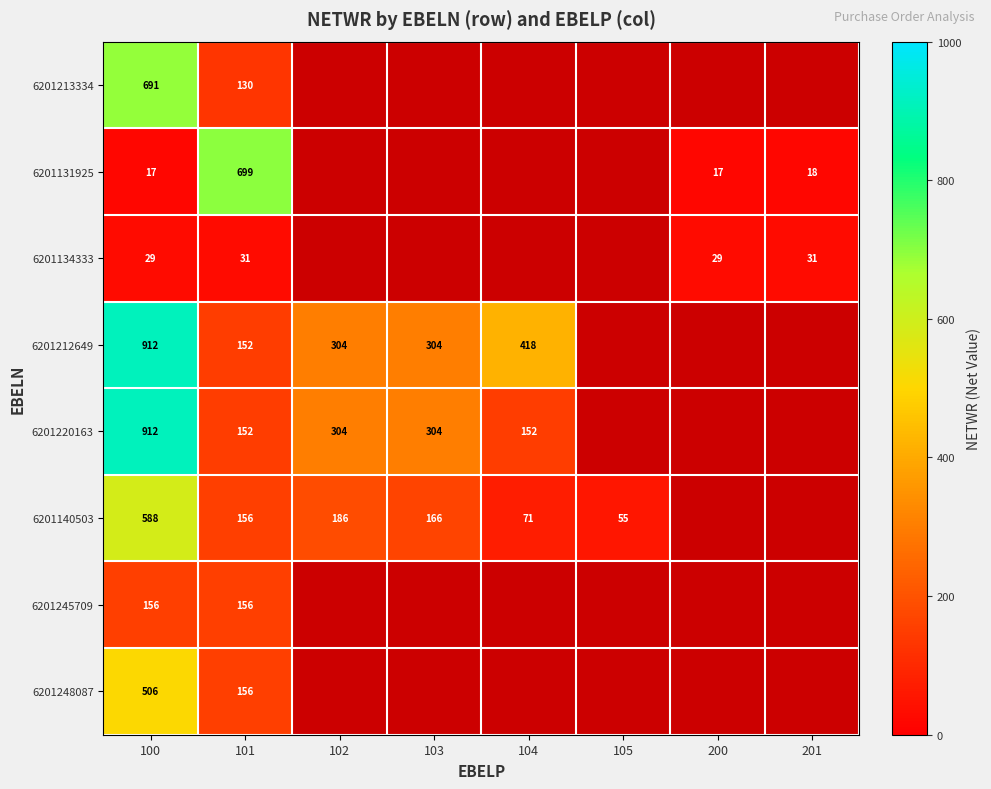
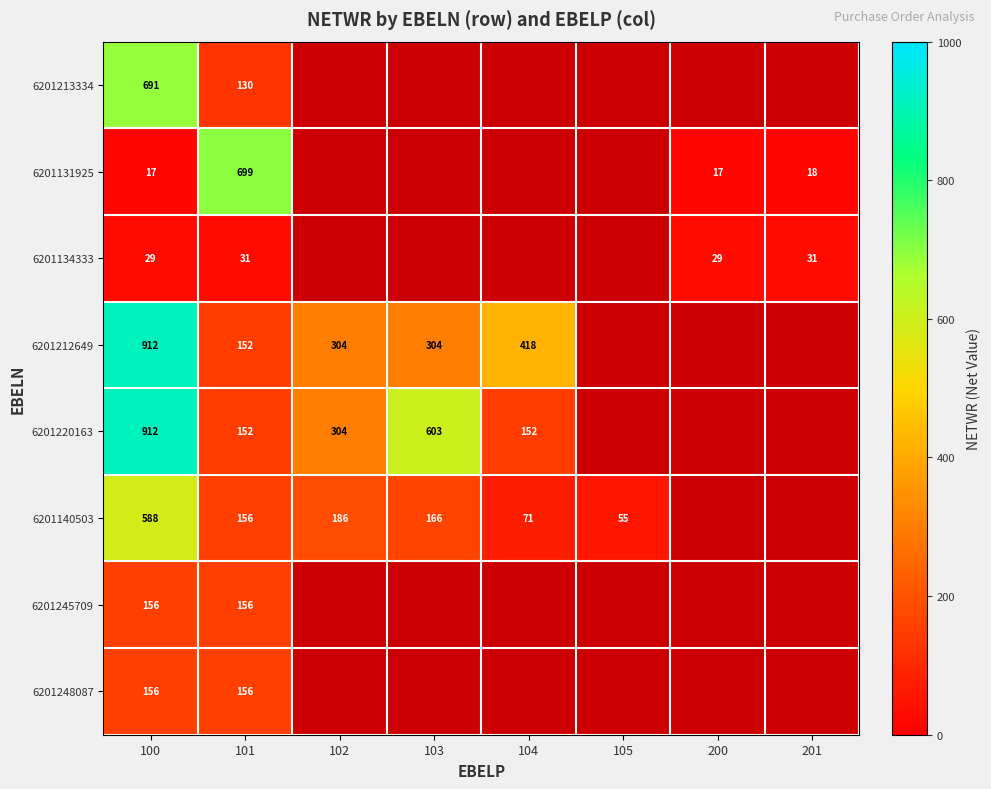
  {
    "6201213334": {
      "100": 691,
      "101": 130
    },
    "6201131925": {
      "100": 17,
      "101": 699,
      "200": 17,
      "201": 18
    },
    "6201134333": {
      "100": 29,
      "101": 31,
      "200": 29,
      "201": 31
    },
    "6201212649": {
      "100": 912,
      "101": 152,
      "102": 304,
      "103": 304,
      "104": 418
    },
    "6201220163": {
      "100": 912,
      "101": 152,
      "102": 304,
-     "103": 304,
+     "103": 603,
      "104": 152
    },
    "6201140503": {
      "100": 588,
      "101": 156,
      "102": 186,
      "103": 166,
      "104": 71,
      "105": 55
    },
    "6201245709": {
      "100": 156,
      "101": 156
    },
    "6201248087": {
-     "100": 506,
+     "100": 156,
      "101": 156
    }
  }
